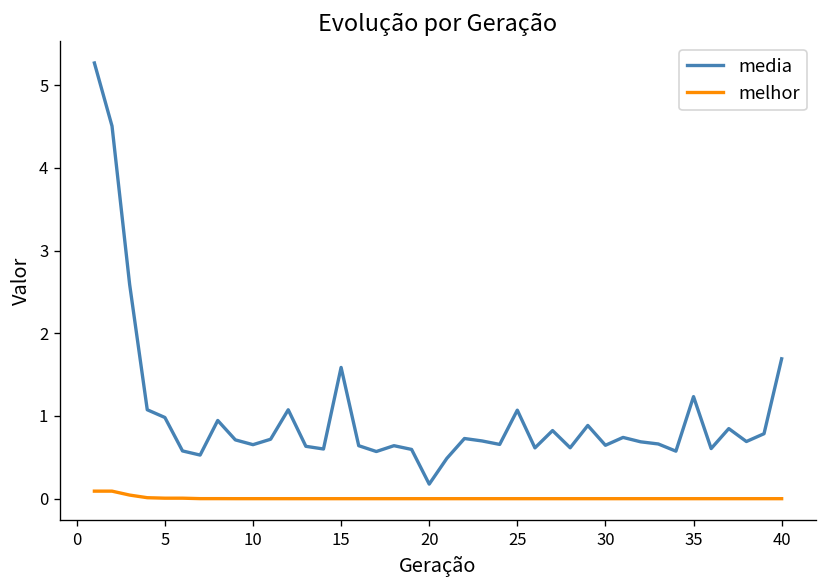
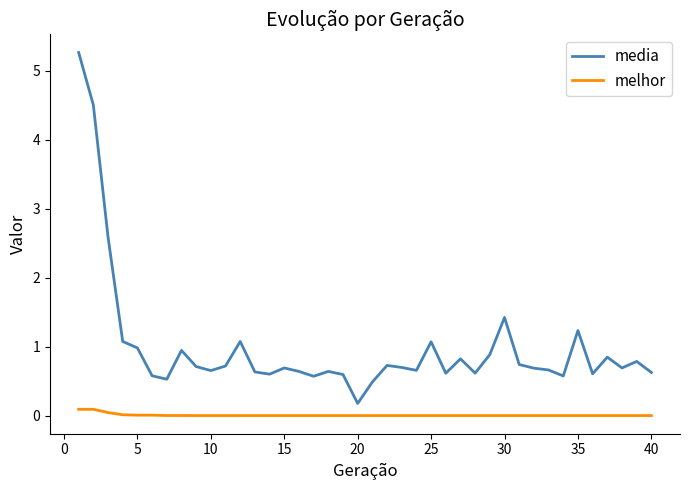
  {
    "media": {
      "5": 1.0,
      "10": 0.7,
-     "15": 1.6,
+     "15": 0.7,
      "20": 0.2,
      "25": 1.1,
-     "30": 0.6,
+     "30": 1.4,
      "35": 1.2,
-     "40": 1.7
+     "40": 0.6
    },
    "melhor": {
      "5": 0.0,
      "10": 0.0,
      "15": 0.0,
      "20": 0.0,
      "25": 0.0,
      "30": 0.0,
      "35": 0.0,
      "40": 0.0
    }
  }
